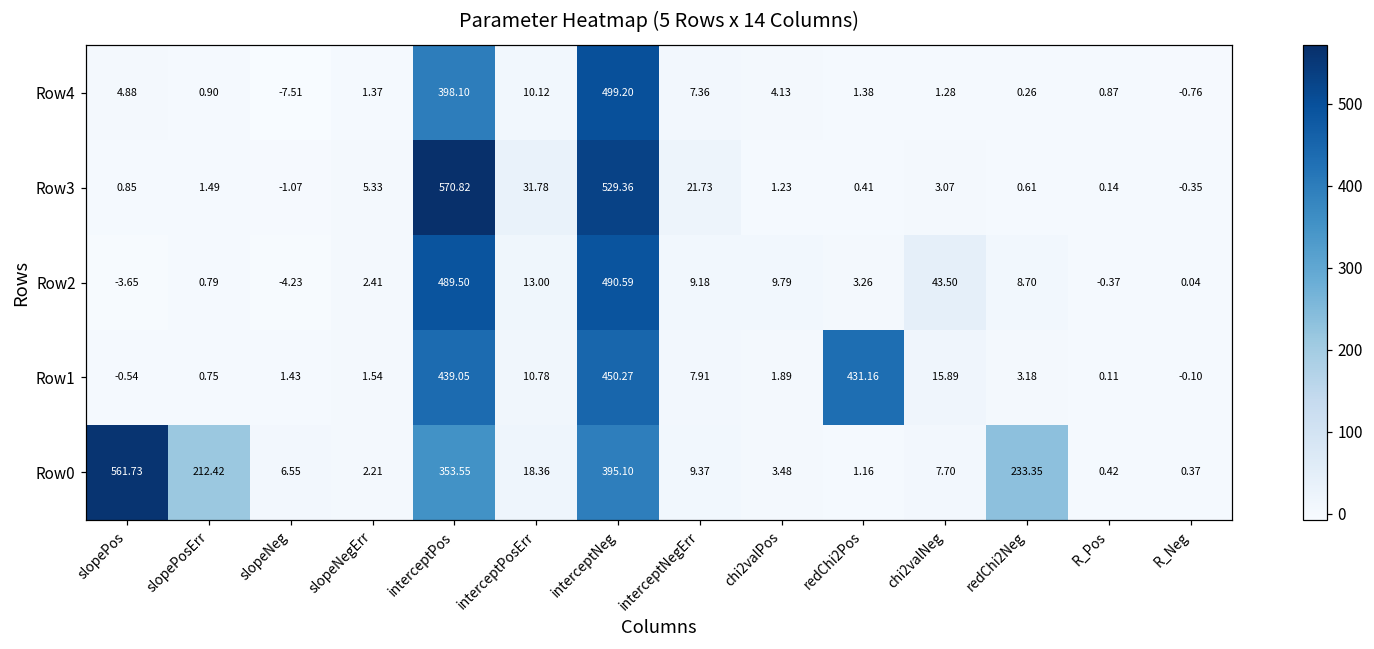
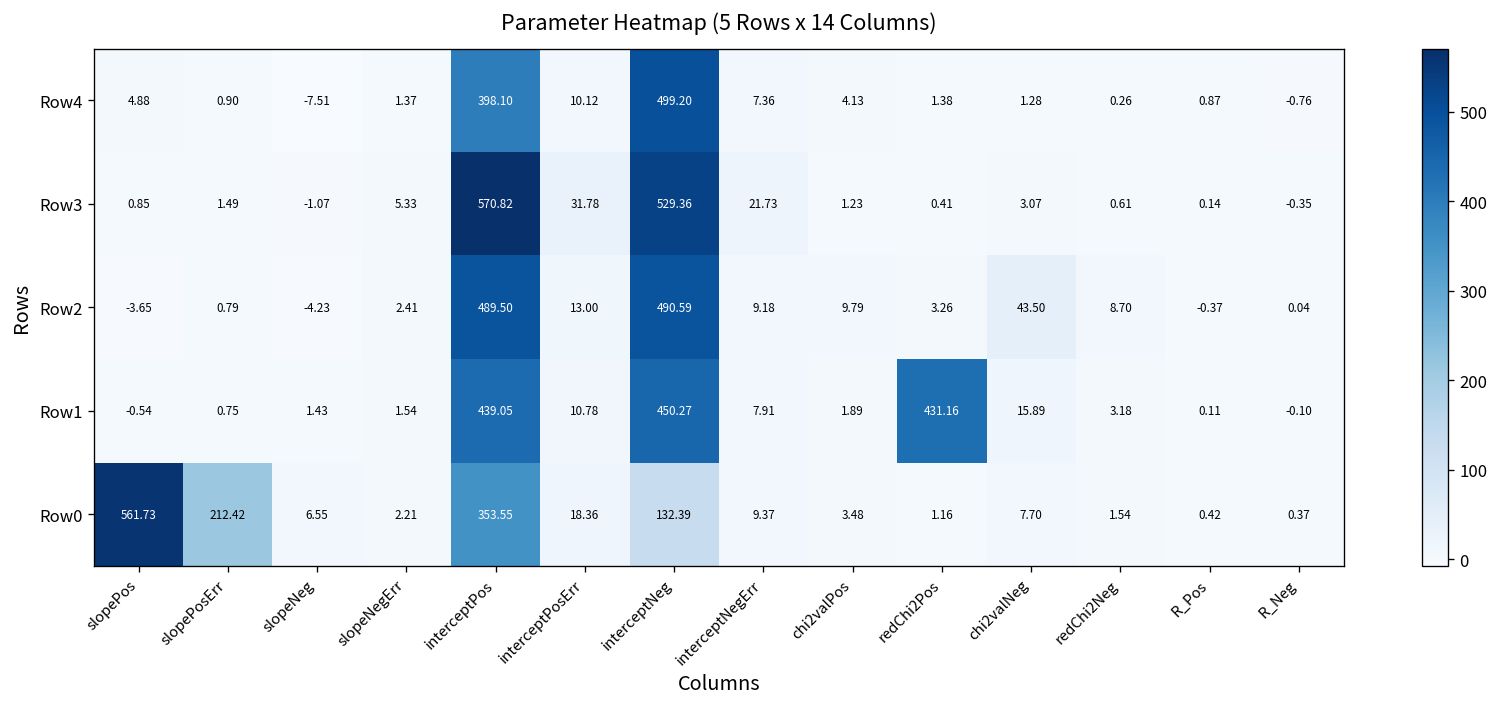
  {
    "Row4": {
      "slopePos": 4.88,
      "slopePosErr": 0.90,
      "slopeNeg": -7.51,
      "slopeNegErr": 1.37,
      "interceptPos": 398.10,
      "interceptPosErr": 10.12,
      "interceptNeg": 499.20,
      "interceptNegErr": 7.36,
      "chi2valPos": 4.13,
      "redChi2Pos": 1.38,
      "chi2valNeg": 1.28,
      "redChi2Neg": 0.26,
      "R_Pos": 0.87,
      "R_Neg": -0.76
    },
    "Row3": {
      "slopePos": 0.85,
      "slopePosErr": 1.49,
      "slopeNeg": -1.07,
      "slopeNegErr": 5.33,
      "interceptPos": 570.82,
      "interceptPosErr": 31.78,
      "interceptNeg": 529.36,
      "interceptNegErr": 21.73,
      "chi2valPos": 1.23,
      "redChi2Pos": 0.41,
      "chi2valNeg": 3.07,
      "redChi2Neg": 0.61,
      "R_Pos": 0.14,
      "R_Neg": -0.35
    },
    "Row2": {
      "slopePos": -3.65,
      "slopePosErr": 0.79,
      "slopeNeg": -4.23,
      "slopeNegErr": 2.41,
      "interceptPos": 489.50,
      "interceptPosErr": 13.00,
      "interceptNeg": 490.59,
      "interceptNegErr": 9.18,
      "chi2valPos": 9.79,
      "redChi2Pos": 3.26,
      "chi2valNeg": 43.50,
      "redChi2Neg": 8.70,
      "R_Pos": -0.37,
      "R_Neg": 0.04
    },
    "Row1": {
      "slopePos": -0.54,
      "slopePosErr": 0.75,
      "slopeNeg": 1.43,
      "slopeNegErr": 1.54,
      "interceptPos": 439.05,
      "interceptPosErr": 10.78,
      "interceptNeg": 450.27,
      "interceptNegErr": 7.91,
      "chi2valPos": 1.89,
      "redChi2Pos": 431.16,
      "chi2valNeg": 15.89,
      "redChi2Neg": 3.18,
      "R_Pos": 0.11,
      "R_Neg": -0.10
    },
    "Row0": {
      "slopePos": 561.73,
      "slopePosErr": 212.42,
      "slopeNeg": 6.55,
      "slopeNegErr": 2.21,
      "interceptPos": 353.55,
      "interceptPosErr": 18.36,
-     "interceptNeg": 395.10,
+     "interceptNeg": 132.39,
      "interceptNegErr": 9.37,
      "chi2valPos": 3.48,
      "redChi2Pos": 1.16,
      "chi2valNeg": 7.70,
-     "redChi2Neg": 233.35,
+     "redChi2Neg": 1.54,
      "R_Pos": 0.42,
      "R_Neg": 0.37
    }
  }
